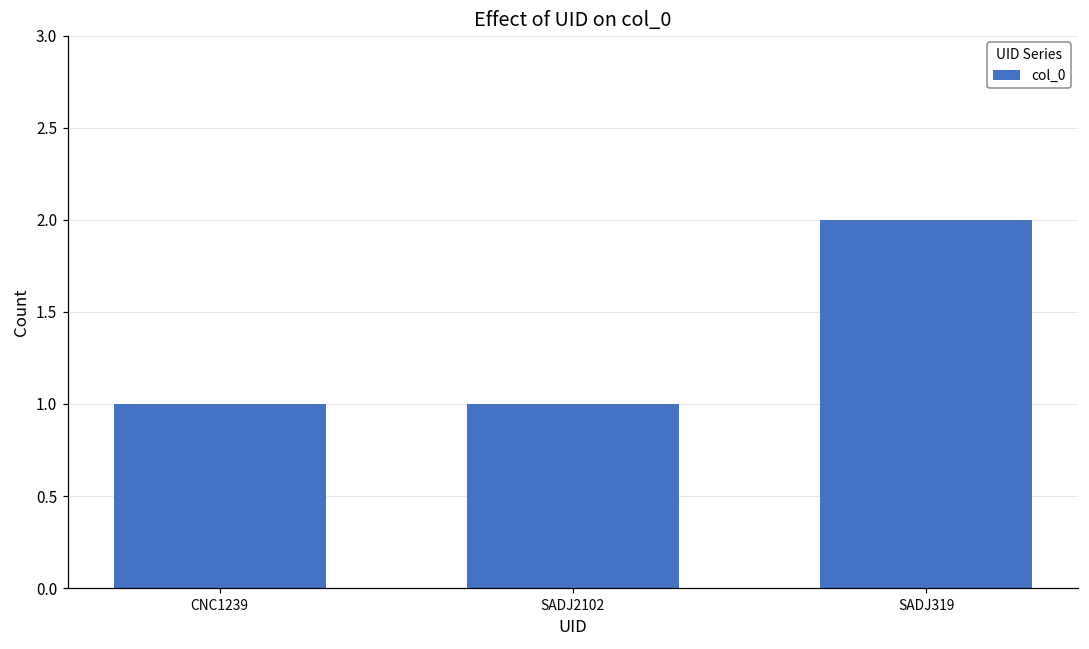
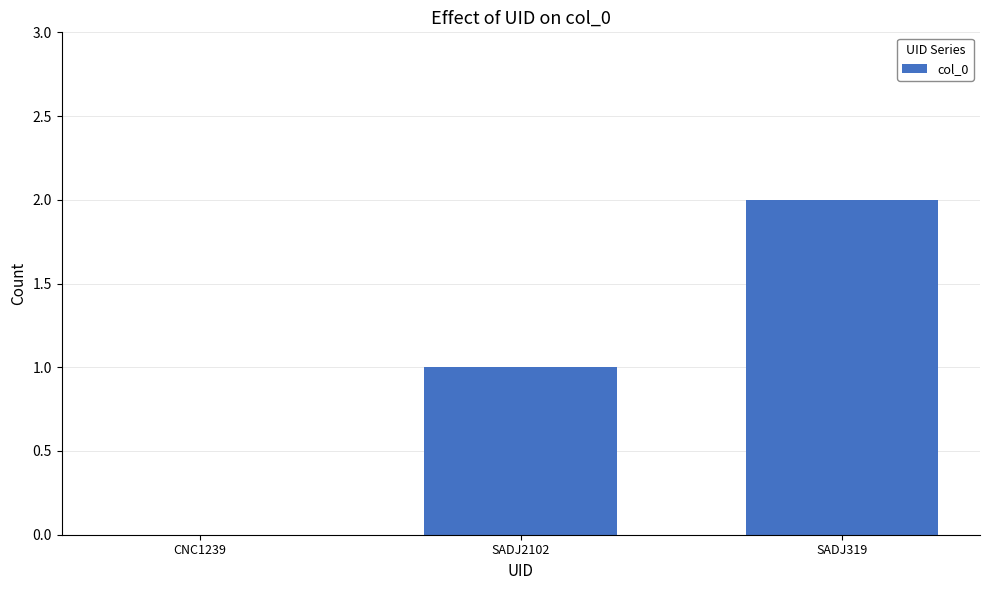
  {
-   "CNC1239": 1,
+   "CNC1239": 0,
    "SADJ2102": 1,
    "SADJ319": 2
  }
